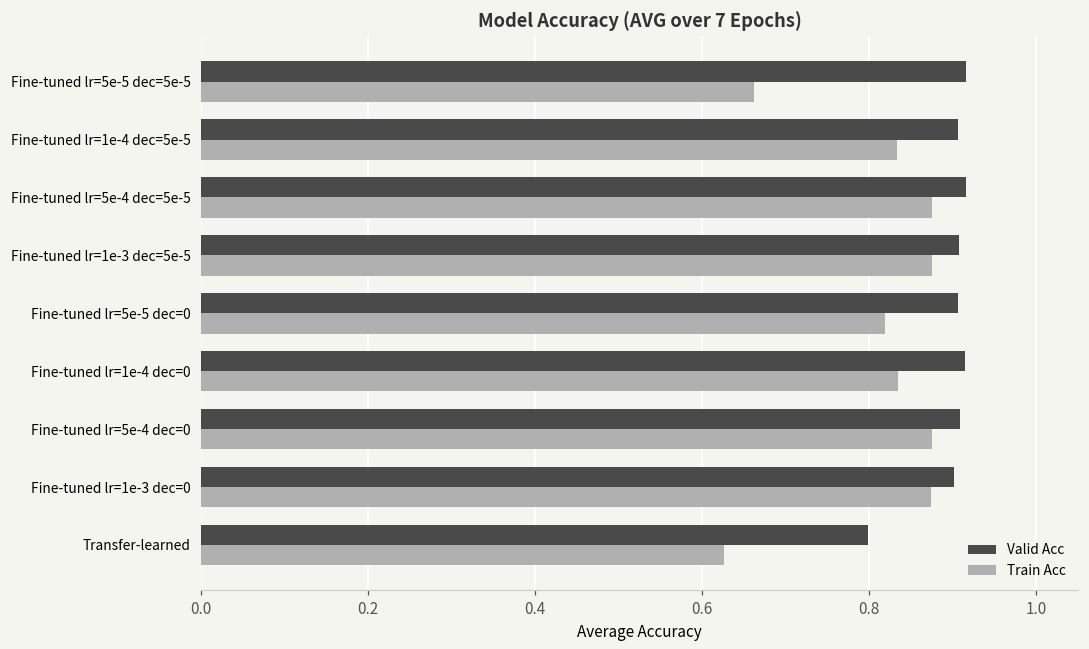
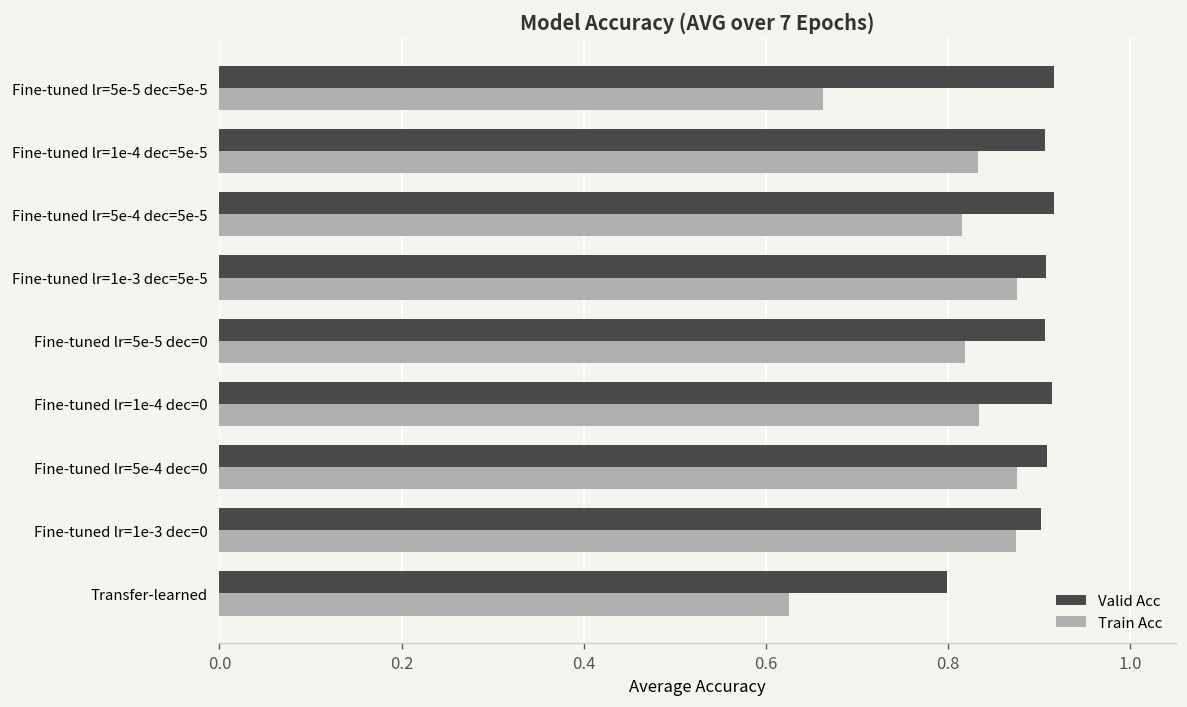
  {
    "Valid Acc": {
      "Fine-tuned lr=5e-5 dec=5e-5": 0.92,
      "Fine-tuned lr=1e-4 dec=5e-5": 0.91,
      "Fine-tuned lr=5e-4 dec=5e-5": 0.92,
      "Fine-tuned lr=1e-3 dec=5e-5": 0.91,
      "Fine-tuned lr=5e-5 dec=0": 0.91,
      "Fine-tuned lr=1e-4 dec=0": 0.91,
      "Fine-tuned lr=5e-4 dec=0": 0.91,
      "Fine-tuned lr=1e-3 dec=0": 0.90,
      "Transfer-learned": 0.80
    },
    "Train Acc": {
      "Fine-tuned lr=5e-5 dec=5e-5": 0.66,
      "Fine-tuned lr=1e-4 dec=5e-5": 0.83,
-     "Fine-tuned lr=5e-4 dec=5e-5": 0.88,
+     "Fine-tuned lr=5e-4 dec=5e-5": 0.81,
      "Fine-tuned lr=1e-3 dec=5e-5": 0.88,
      "Fine-tuned lr=5e-5 dec=0": 0.82,
      "Fine-tuned lr=1e-4 dec=0": 0.83,
      "Fine-tuned lr=5e-4 dec=0": 0.88,
      "Fine-tuned lr=1e-3 dec=0": 0.87,
      "Transfer-learned": 0.63
    }
  }
